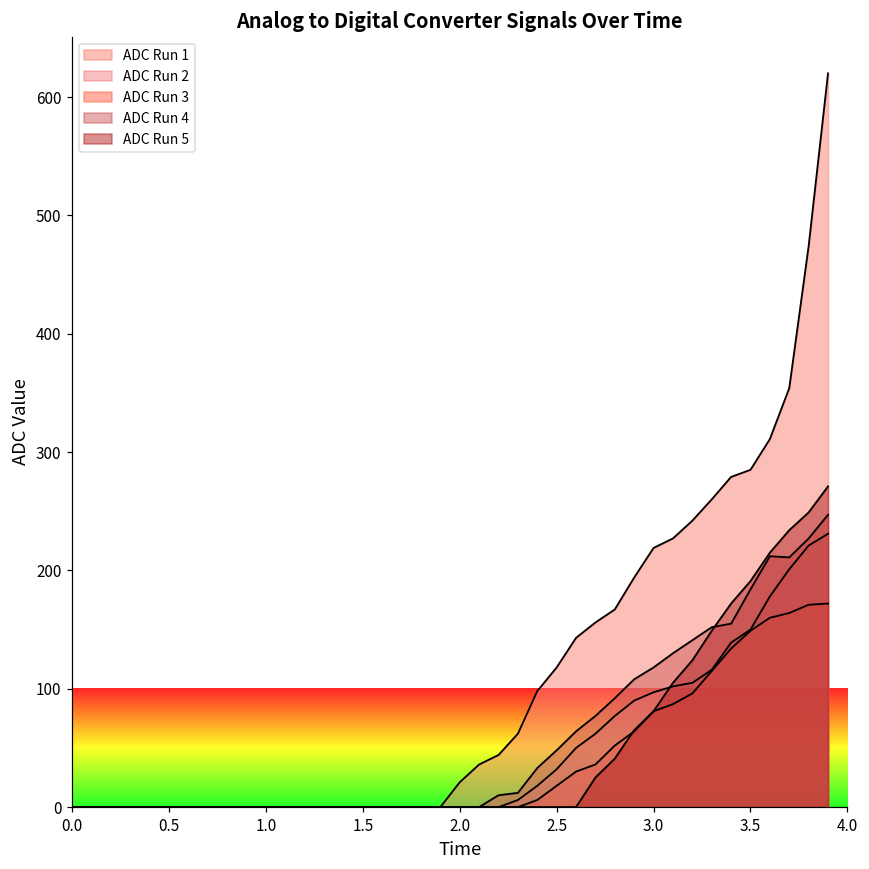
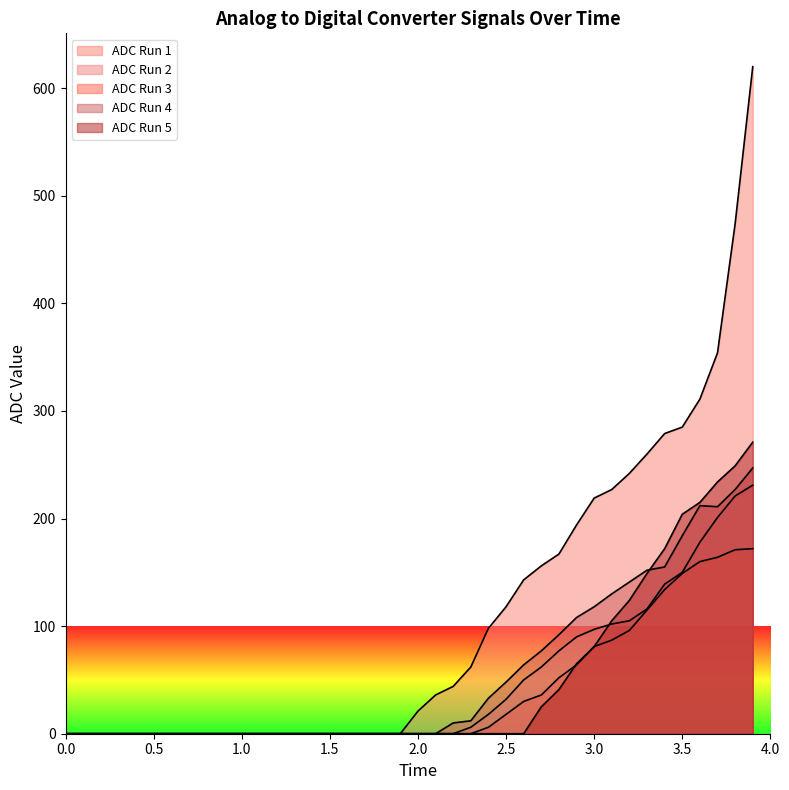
  {
    "ADC Run 5": {
      "2.5": 0,
-     "3.5": 191
+     "3.5": 204
    }
  }
